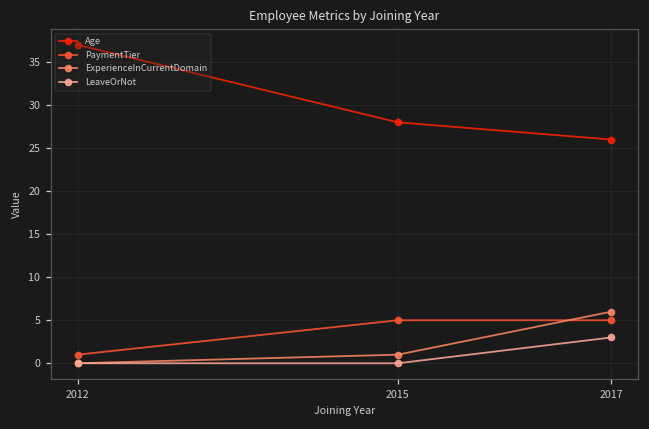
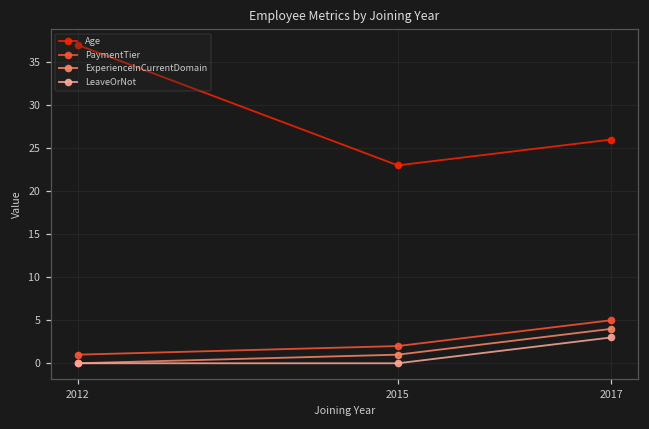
  {
    "Age": {
-     "2015": 28,
+     "2015": 23,
      "2017": 26
    },
    "PaymentTier": {
      "2012": 1,
-     "2015": 5,
+     "2015": 2,
      "2017": 5
    },
    "ExperienceInCurrentDomain": {
      "2015": 1,
-     "2017": 6
+     "2017": 4
    },
    "LeaveOrNot": {
      "2015": 0,
      "2017": 3
    }
  }
